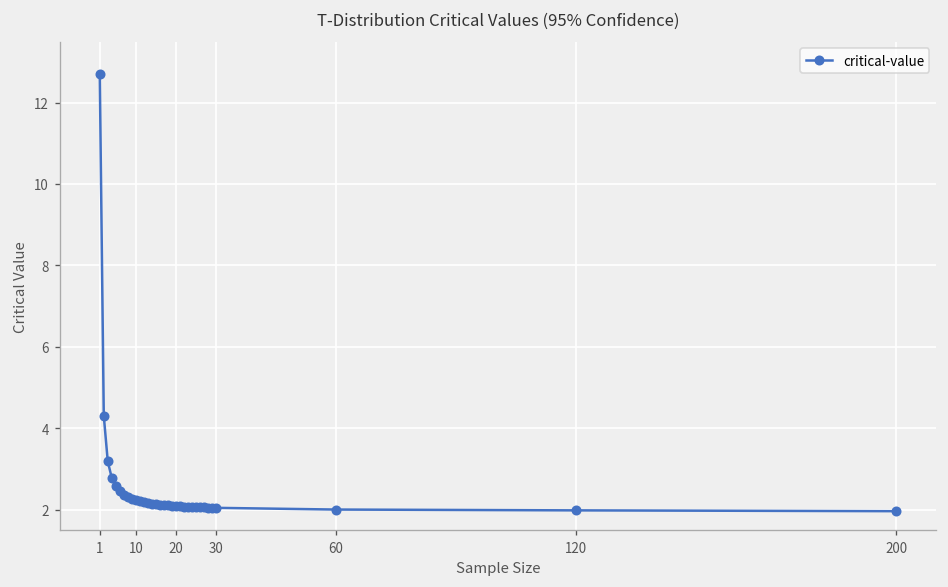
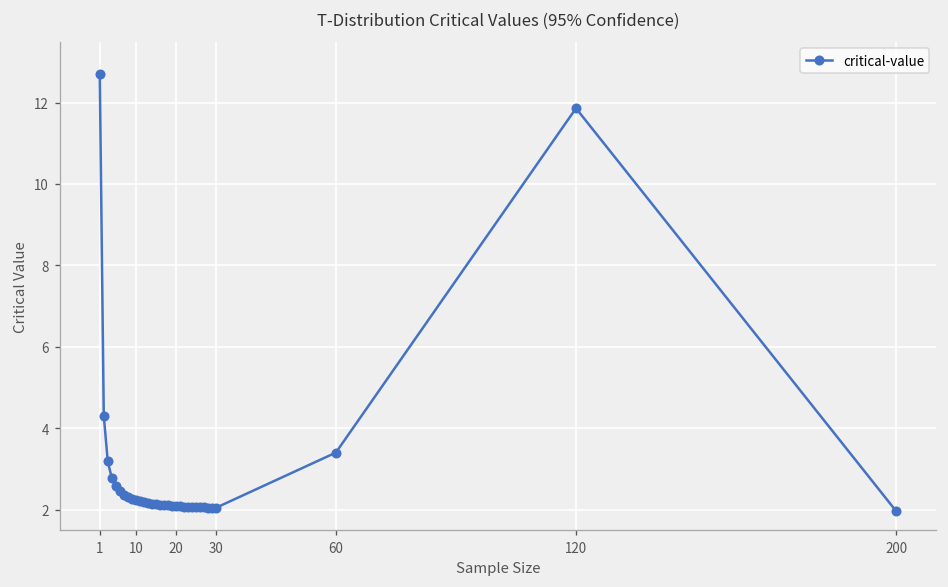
  {
    "1": 12.7,
    "10": 2.2,
    "20": 2.1,
    "30": 2.0,
-   "60": 2.0,
-   "120": 2.0,
+   "60": 3.4,
+   "120": 11.9,
    "200": 2.0
  }
